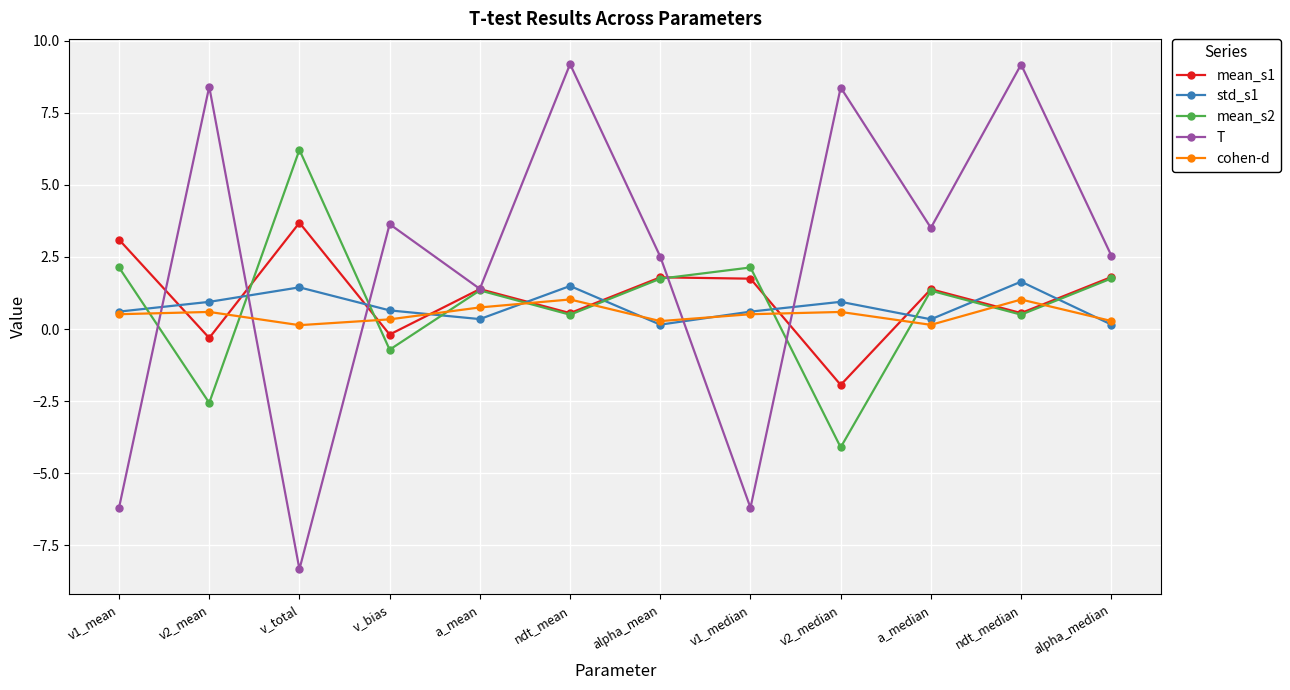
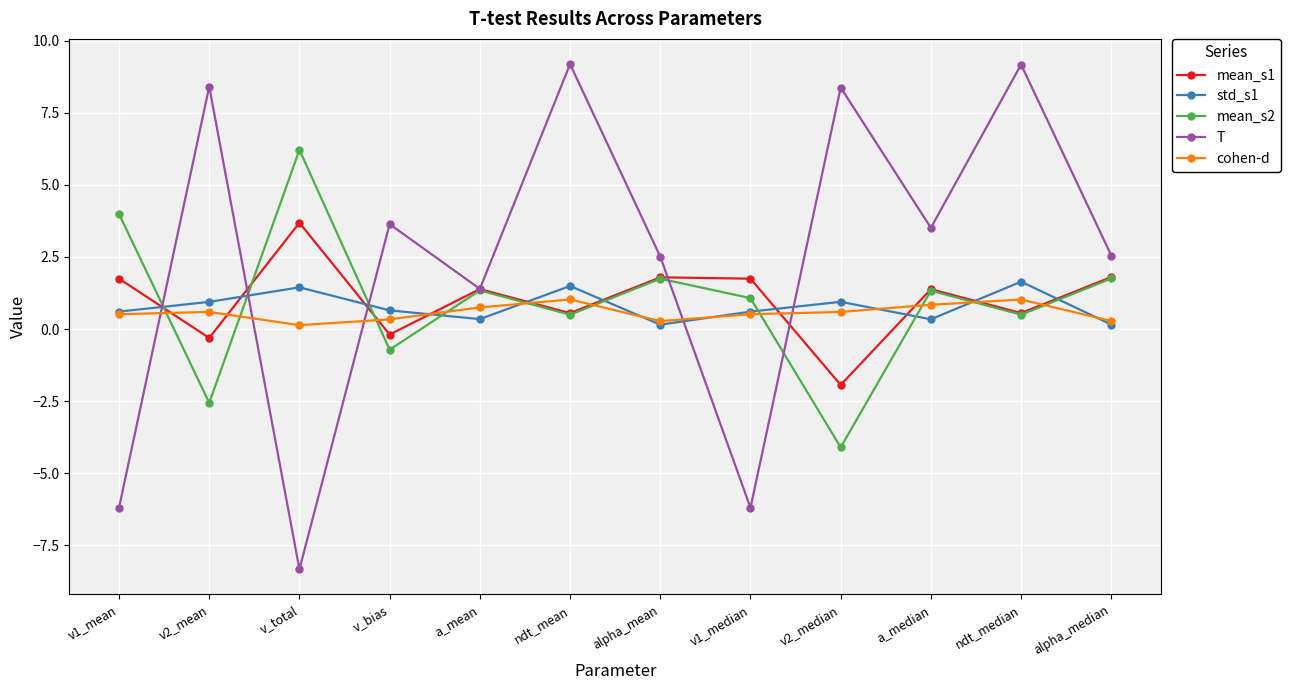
  {
    "mean_s1": {
-     "v1_mean": 3.1,
+     "v1_mean": 1.7,
      "v2_mean": -0.3,
      "v_total": 3.7,
      "v_bias": -0.2,
      "v1_median": 1.7,
      "v2_median": -1.9
    },
    "std_s1": {
      "v1_mean": 0.6,
      "v2_mean": 0.9,
      "v_total": 1.4,
      "v_bias": 0.6,
      "a_mean": 0.3,
      "ndt_mean": 1.5,
      "alpha_mean": 0.2,
      "v1_median": 0.6,
      "v2_median": 0.9,
      "a_median": 0.3,
      "ndt_median": 1.6,
      "alpha_median": 0.2
    },
    "mean_s2": {
-     "v1_mean": 2.1,
+     "v1_mean": 4.0,
      "v2_mean": -2.6,
      "v_total": 6.2,
      "v_bias": -0.7,
-     "v1_median": 2.1,
+     "v1_median": 1.1,
      "v2_median": -4.1
    },
    "T": {
      "v1_mean": -6.2,
      "v2_mean": 8.4,
      "v_total": -8.3,
      "v_bias": 3.6,
      "ndt_mean": 9.2,
      "alpha_mean": 2.5,
      "v1_median": -6.2,
      "v2_median": 8.4,
      "a_median": 3.5,
      "ndt_median": 9.2,
      "alpha_median": 2.6
    },
    "cohen-d": {
      "v1_mean": 0.5,
      "v2_mean": 0.6,
      "v_total": 0.1,
      "v_bias": 0.3,
      "a_mean": 0.8,
      "ndt_mean": 1.0,
      "alpha_mean": 0.3,
      "v1_median": 0.5,
      "v2_median": 0.6,
-     "a_median": 0.1,
+     "a_median": 0.8,
      "ndt_median": 1.0,
      "alpha_median": 0.3
    }
  }
